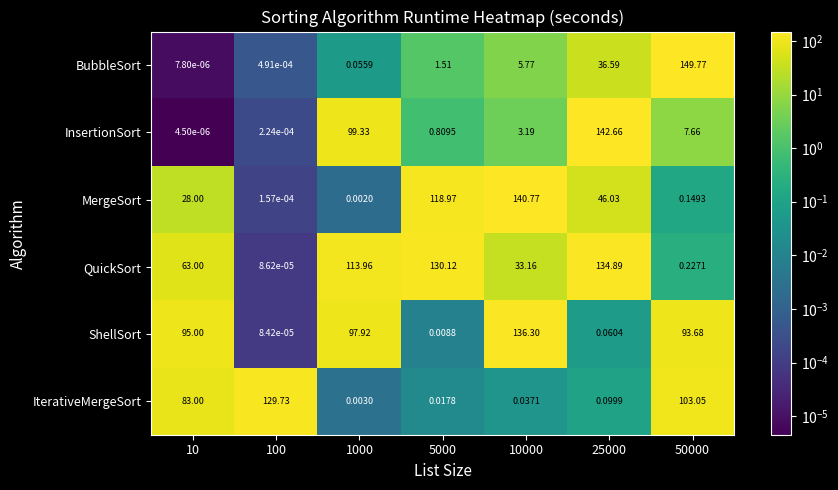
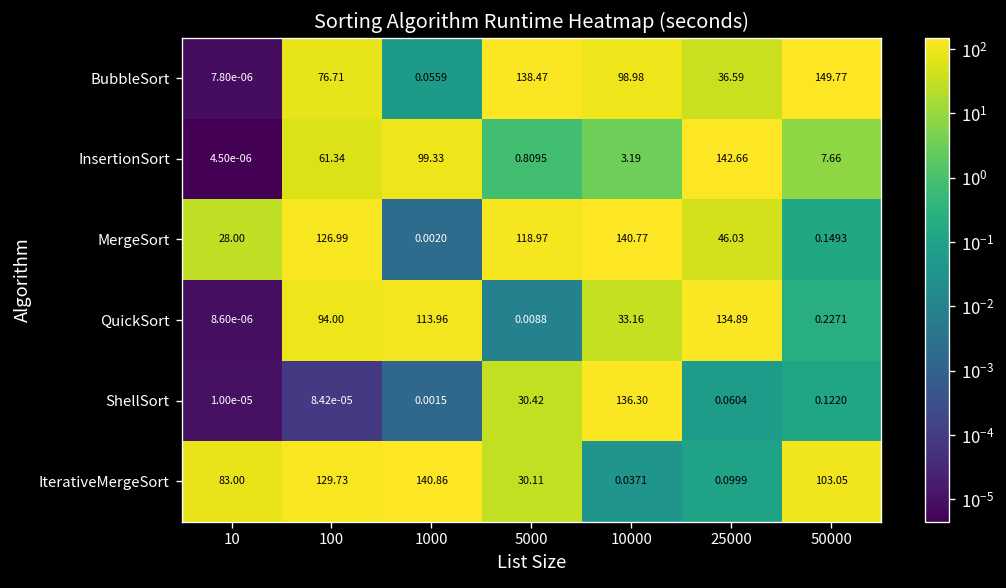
  {
    "BubbleSort": {
      "10": "7.80e-06",
-     "100": "4.91e-04",
+     "100": "76.71",
      "1000": "0.0559",
-     "5000": "1.51",
-     "10000": "5.77",
+     "5000": "138.47",
+     "10000": "98.98",
      "25000": "36.59",
      "50000": "149.77"
    },
    "InsertionSort": {
      "10": "4.50e-06",
-     "100": "2.24e-04",
+     "100": "61.34",
      "1000": "99.33",
      "5000": "0.8095",
      "10000": "3.19",
      "25000": "142.66",
      "50000": "7.66"
    },
    "MergeSort": {
      "10": "28.00",
-     "100": "1.57e-04",
+     "100": "126.99",
      "1000": "0.0020",
      "5000": "118.97",
      "10000": "140.77",
      "25000": "46.03",
      "50000": "0.1493"
    },
    "QuickSort": {
-     "10": "63.00",
-     "100": "8.62e-05",
+     "10": "8.60e-06",
+     "100": "94.00",
      "1000": "113.96",
-     "5000": "130.12",
+     "5000": "0.0088",
      "10000": "33.16",
      "25000": "134.89",
      "50000": "0.2271"
    },
    "ShellSort": {
-     "10": "95.00",
+     "10": "1.00e-05",
      "100": "8.42e-05",
-     "1000": "97.92",
-     "5000": "0.0088",
+     "1000": "0.0015",
+     "5000": "30.42",
      "10000": "136.30",
      "25000": "0.0604",
-     "50000": "93.68"
+     "50000": "0.1220"
    },
    "IterativeMergeSort": {
      "10": "83.00",
      "100": "129.73",
-     "1000": "0.0030",
-     "5000": "0.0178",
+     "1000": "140.86",
+     "5000": "30.11",
      "10000": "0.0371",
      "25000": "0.0999",
      "50000": "103.05"
    }
  }
